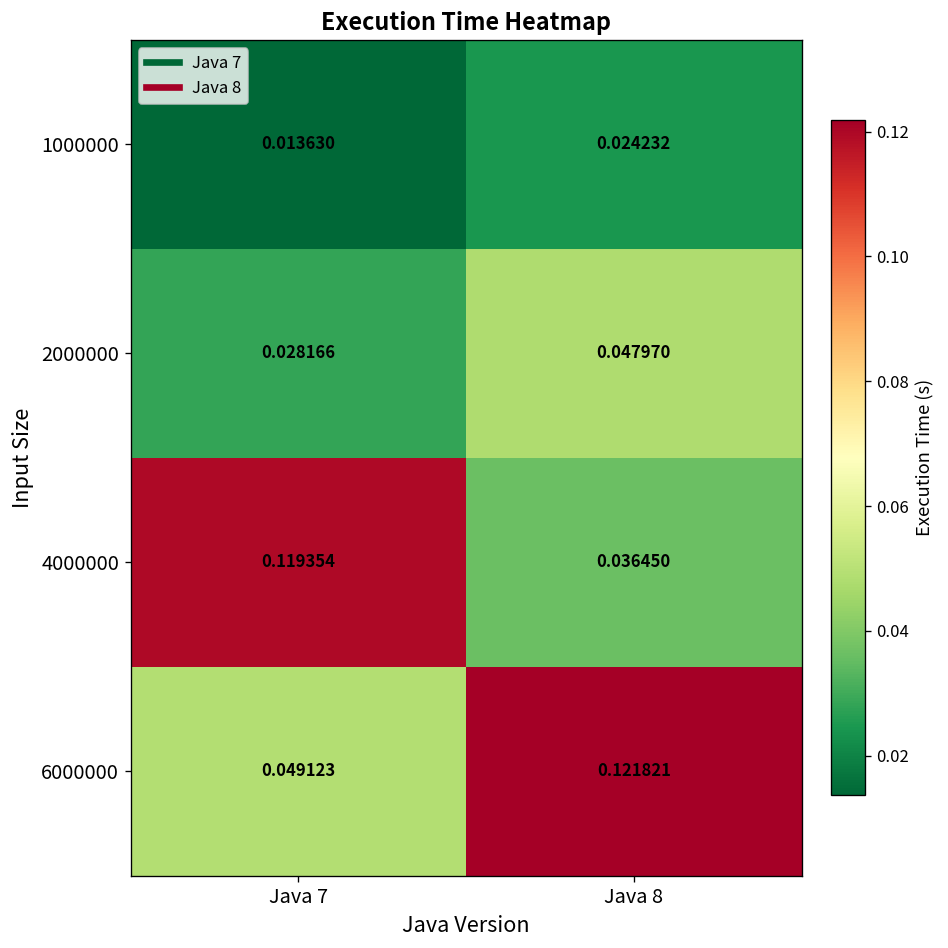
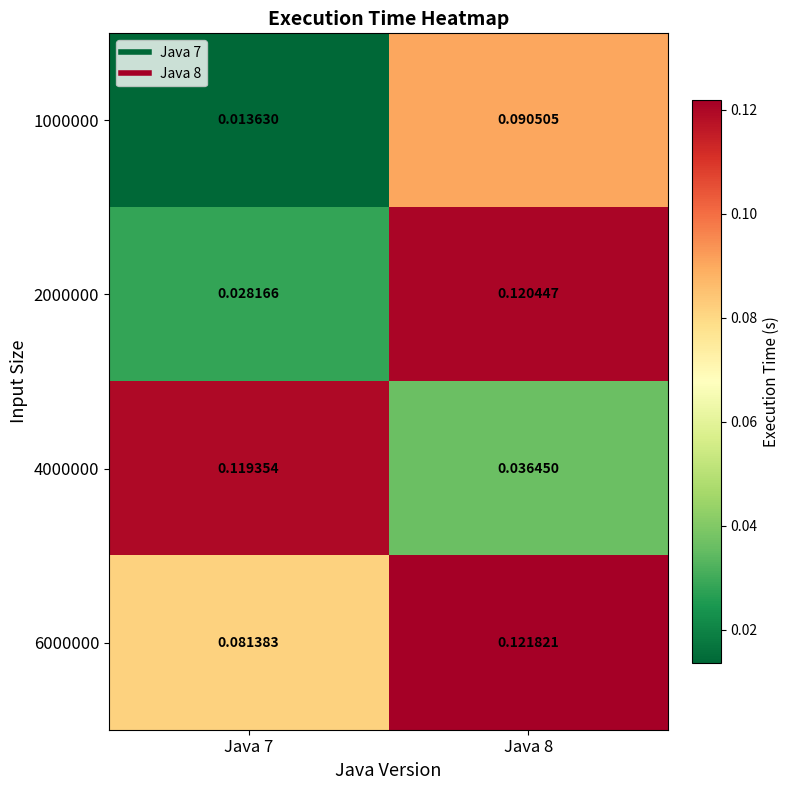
  {
    "1000000": {
      "Java 7": 0.013630,
-     "Java 8": 0.024232
+     "Java 8": 0.090505
    },
    "2000000": {
      "Java 7": 0.028166,
-     "Java 8": 0.047970
+     "Java 8": 0.120447
    },
    "4000000": {
      "Java 7": 0.119354,
      "Java 8": 0.036450
    },
    "6000000": {
-     "Java 7": 0.049123,
+     "Java 7": 0.081383,
      "Java 8": 0.121821
    }
  }
